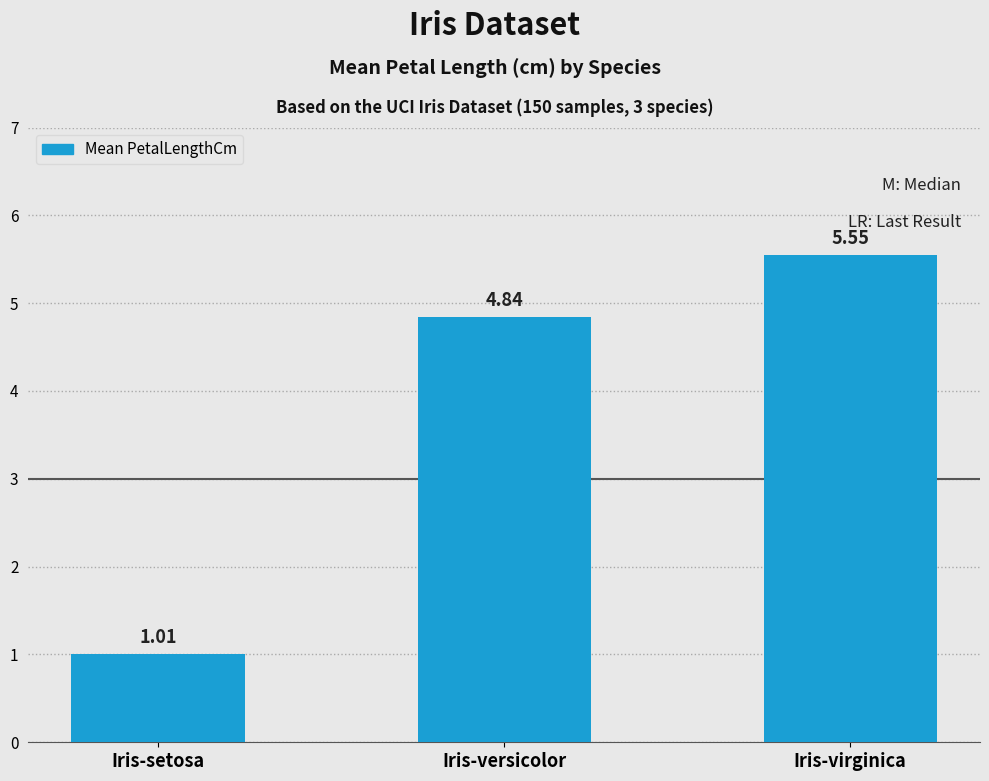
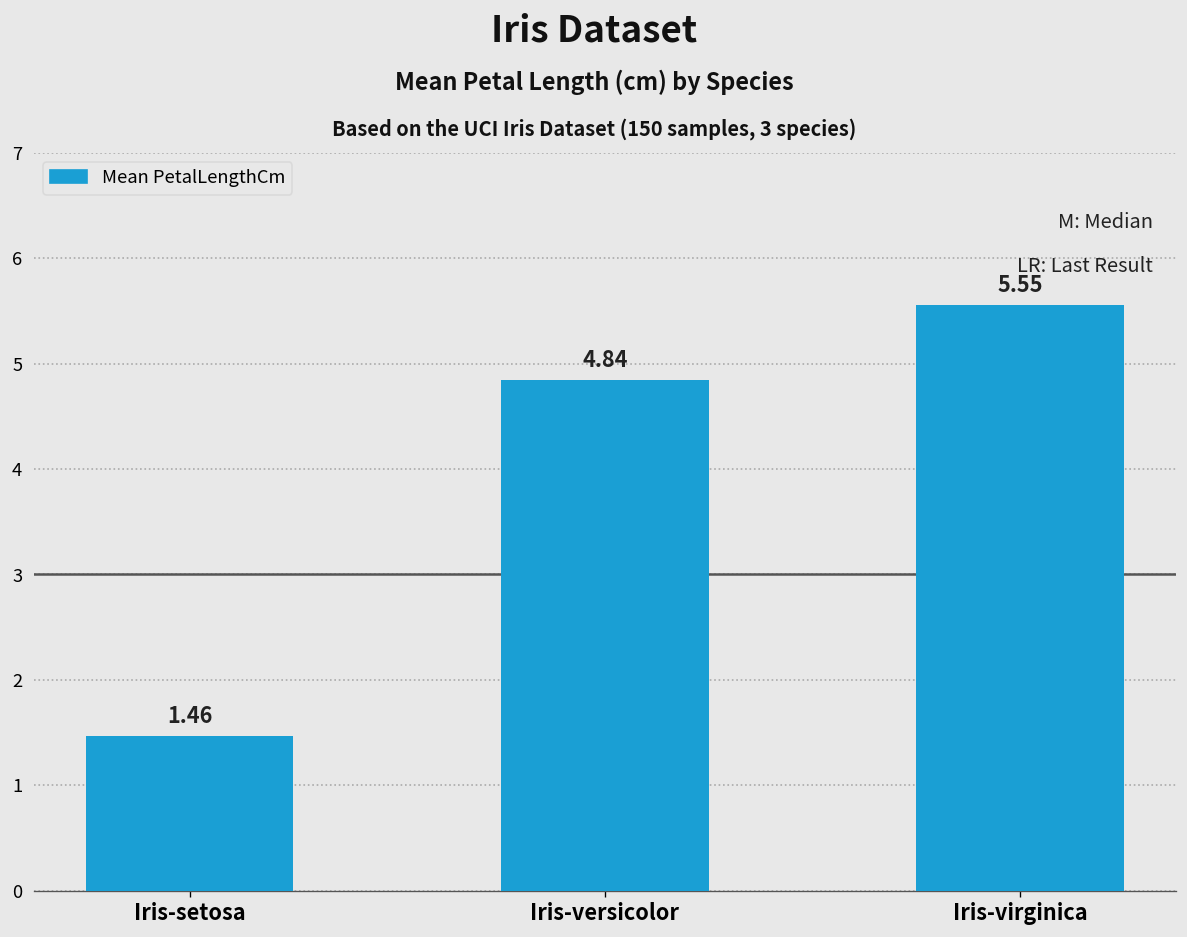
  {
-   "Iris-setosa": 1.01,
+   "Iris-setosa": 1.46,
    "Iris-versicolor": 4.84,
    "Iris-virginica": 5.55
  }
